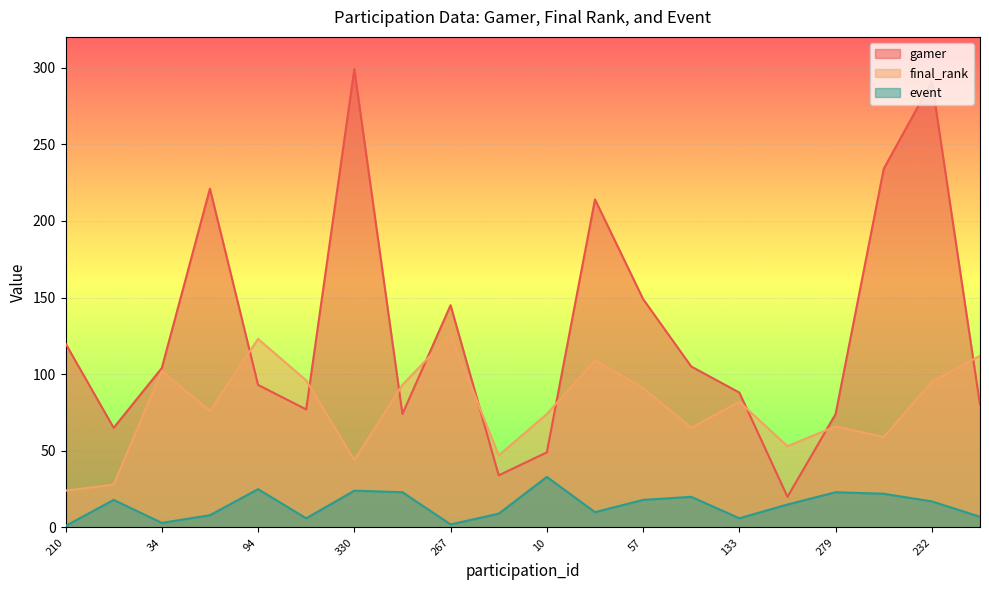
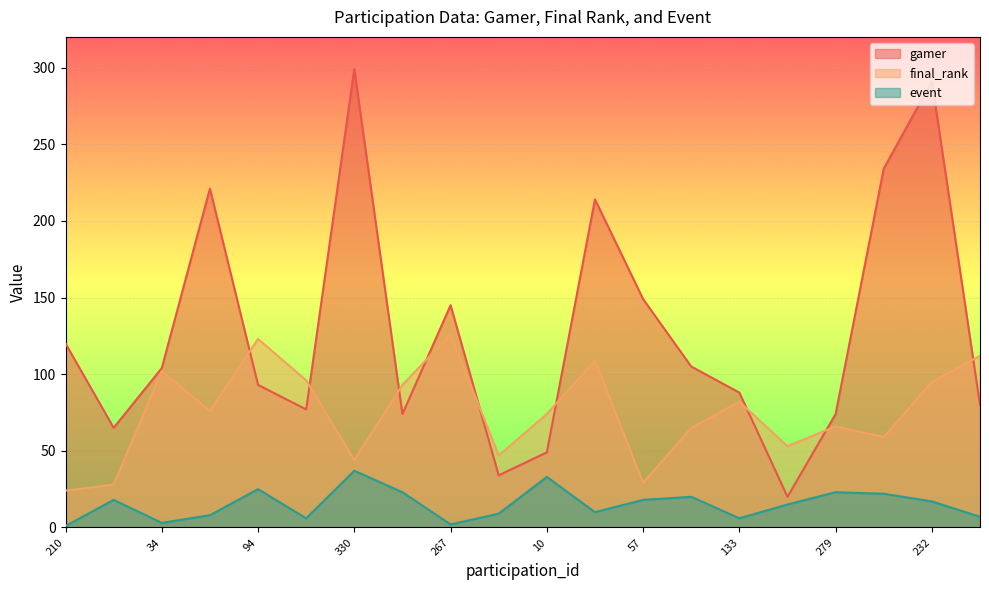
  {
    "gamer": {
      "210": 120,
      "34": 104,
      "94": 93,
      "330": 299,
      "267": 145,
      "10": 49,
      "57": 149,
      "133": 88,
      "279": 74
    },
    "final_rank": {
      "210": 24,
      "34": 102,
      "94": 123,
      "330": 44,
      "267": 126,
      "10": 74,
-     "57": 91,
+     "57": 29,
      "133": 82,
      "279": 66,
      "232": 95
    },
    "event": {
      "210": 1,
      "34": 3,
      "94": 25,
-     "330": 24,
+     "330": 37,
      "267": 2,
      "10": 33,
      "57": 18,
      "133": 6,
      "279": 23,
      "232": 17
    }
  }
